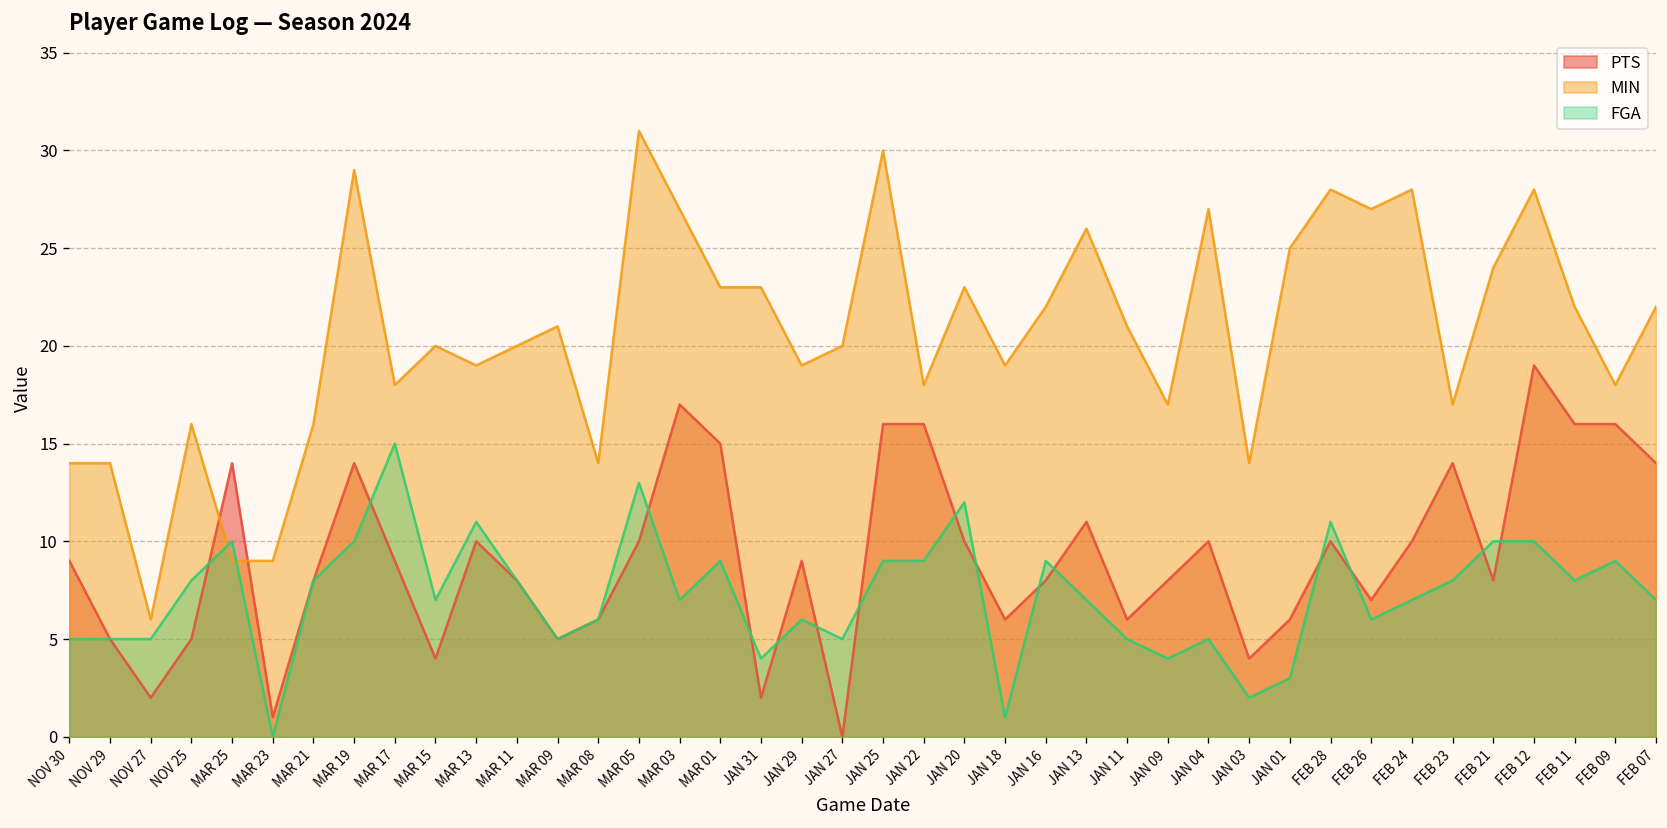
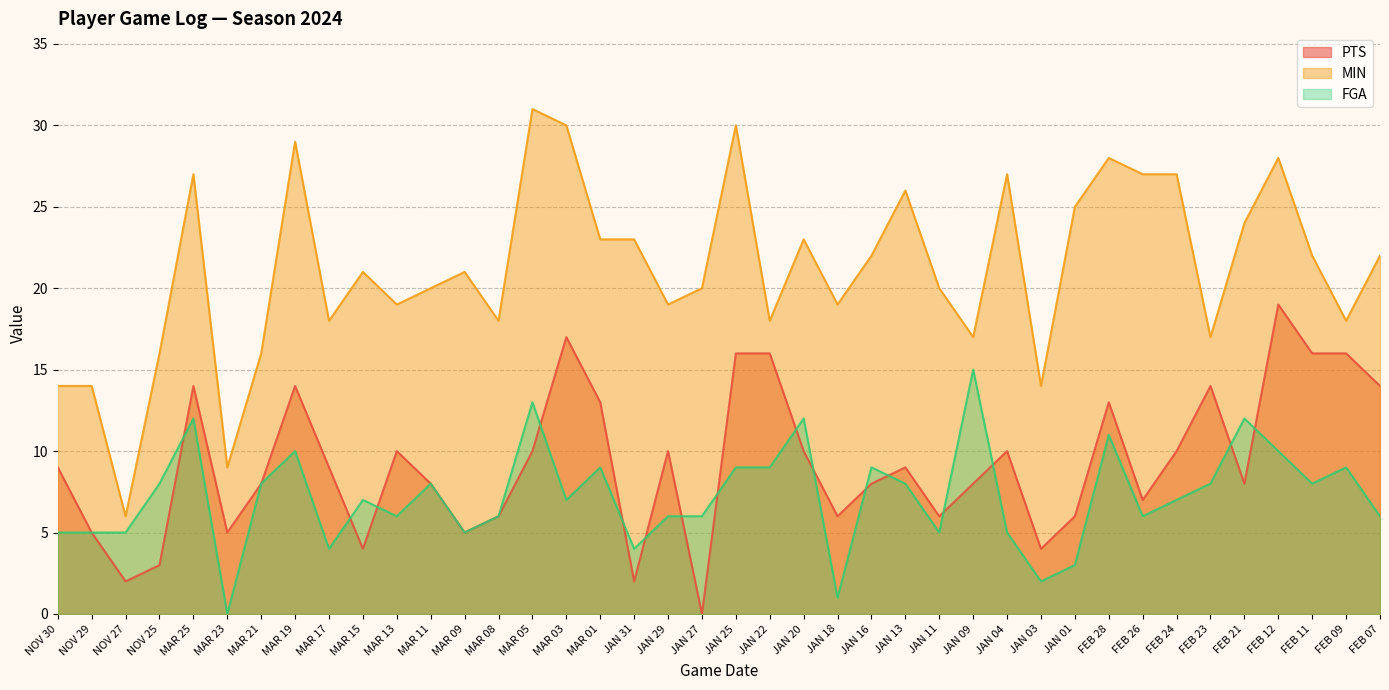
  {
    "PTS": {
      "NOV 30": 9,
      "NOV 27": 2,
-     "NOV 25": 5,
+     "NOV 25": 3,
      "MAR 25": 14,
-     "MAR 23": 1,
+     "MAR 23": 5,
      "MAR 19": 14,
      "MAR 17": 9,
      "MAR 15": 4,
      "MAR 13": 10,
      "MAR 05": 10,
      "MAR 03": 17,
-     "MAR 01": 15,
+     "MAR 01": 13,
      "JAN 31": 2,
-     "JAN 29": 9,
+     "JAN 29": 10,
      "JAN 27": 0,
      "JAN 25": 16,
      "JAN 22": 16,
      "JAN 20": 10,
      "JAN 18": 6,
      "JAN 16": 8,
-     "JAN 13": 11,
+     "JAN 13": 9,
      "JAN 11": 6,
      "JAN 09": 8,
      "JAN 04": 10,
      "JAN 03": 4,
      "JAN 01": 6,
-     "FEB 28": 10,
+     "FEB 28": 13,
      "FEB 26": 7,
      "FEB 24": 10,
      "FEB 23": 14,
      "FEB 21": 8,
      "FEB 12": 19,
      "FEB 11": 16,
      "FEB 09": 16,
      "FEB 07": 14
    },
    "MIN": {
      "NOV 30": 14,
      "NOV 29": 14,
      "NOV 27": 6,
      "NOV 25": 16,
-     "MAR 25": 9,
+     "MAR 25": 27,
      "MAR 23": 9,
      "MAR 21": 16,
      "MAR 19": 29,
      "MAR 17": 18,
-     "MAR 15": 20,
+     "MAR 15": 21,
      "MAR 13": 19,
      "MAR 11": 20,
      "MAR 09": 21,
-     "MAR 08": 14,
+     "MAR 08": 18,
      "MAR 05": 31,
-     "MAR 03": 27,
+     "MAR 03": 30,
      "MAR 01": 23,
      "JAN 31": 23,
      "JAN 29": 19,
      "JAN 27": 20,
      "JAN 25": 30,
      "JAN 22": 18,
      "JAN 20": 23,
      "JAN 18": 19,
      "JAN 16": 22,
      "JAN 13": 26,
-     "JAN 11": 21,
+     "JAN 11": 20,
      "JAN 09": 17,
      "JAN 04": 27,
      "JAN 03": 14,
      "JAN 01": 25,
      "FEB 28": 28,
      "FEB 26": 27,
-     "FEB 24": 28,
+     "FEB 24": 27,
      "FEB 23": 17,
      "FEB 21": 24,
      "FEB 12": 28,
      "FEB 11": 22,
      "FEB 09": 18,
      "FEB 07": 22
    },
    "FGA": {
      "NOV 30": 5,
      "NOV 27": 5,
      "NOV 25": 8,
-     "MAR 25": 10,
+     "MAR 25": 12,
      "MAR 23": 0,
      "MAR 19": 10,
-     "MAR 17": 15,
+     "MAR 17": 4,
      "MAR 15": 7,
-     "MAR 13": 11,
+     "MAR 13": 6,
      "MAR 05": 13,
      "MAR 03": 7,
      "MAR 01": 9,
      "JAN 31": 4,
      "JAN 29": 6,
-     "JAN 27": 5,
+     "JAN 27": 6,
      "JAN 25": 9,
      "JAN 22": 9,
      "JAN 20": 12,
      "JAN 18": 1,
      "JAN 16": 9,
-     "JAN 13": 7,
+     "JAN 13": 8,
      "JAN 11": 5,
-     "JAN 09": 4,
+     "JAN 09": 15,
      "JAN 04": 5,
      "JAN 03": 2,
      "JAN 01": 3,
      "FEB 28": 11,
      "FEB 26": 6,
      "FEB 24": 7,
      "FEB 23": 8,
-     "FEB 21": 10,
+     "FEB 21": 12,
      "FEB 12": 10,
      "FEB 11": 8,
      "FEB 09": 9,
-     "FEB 07": 7
+     "FEB 07": 6
    }
  }
